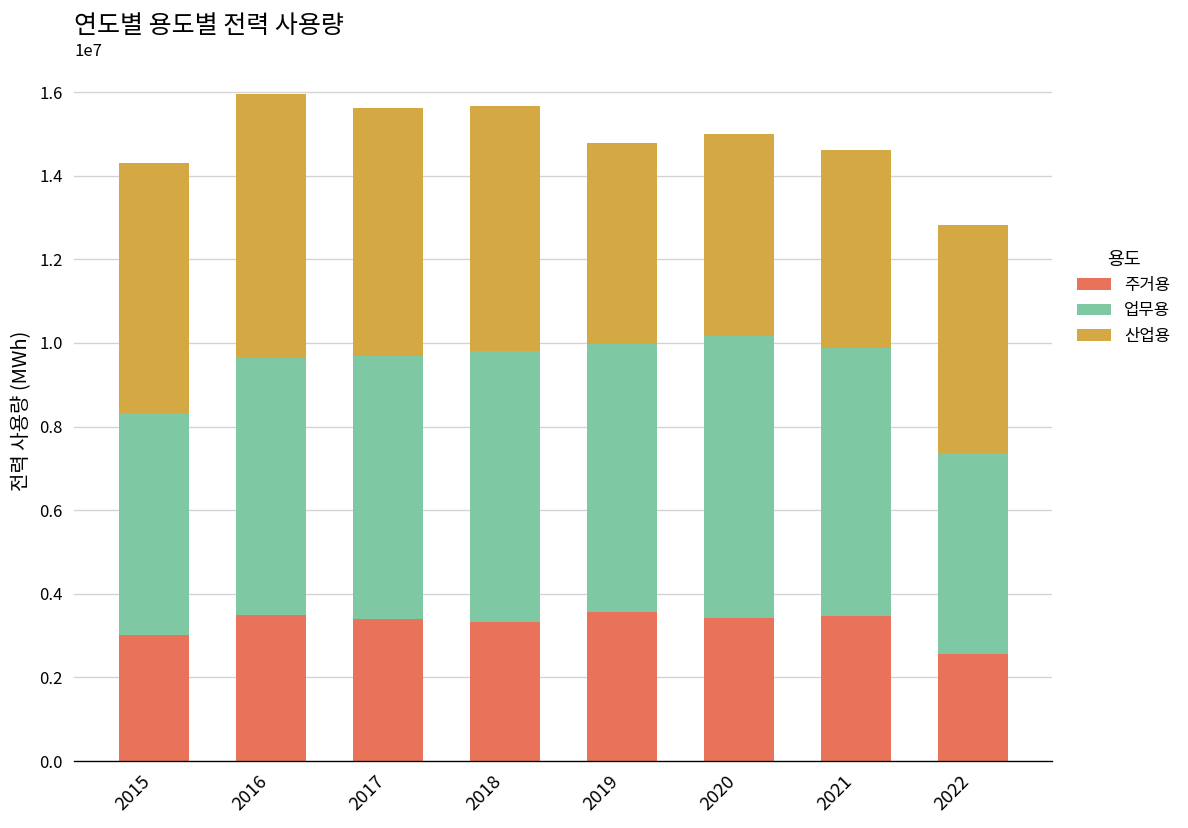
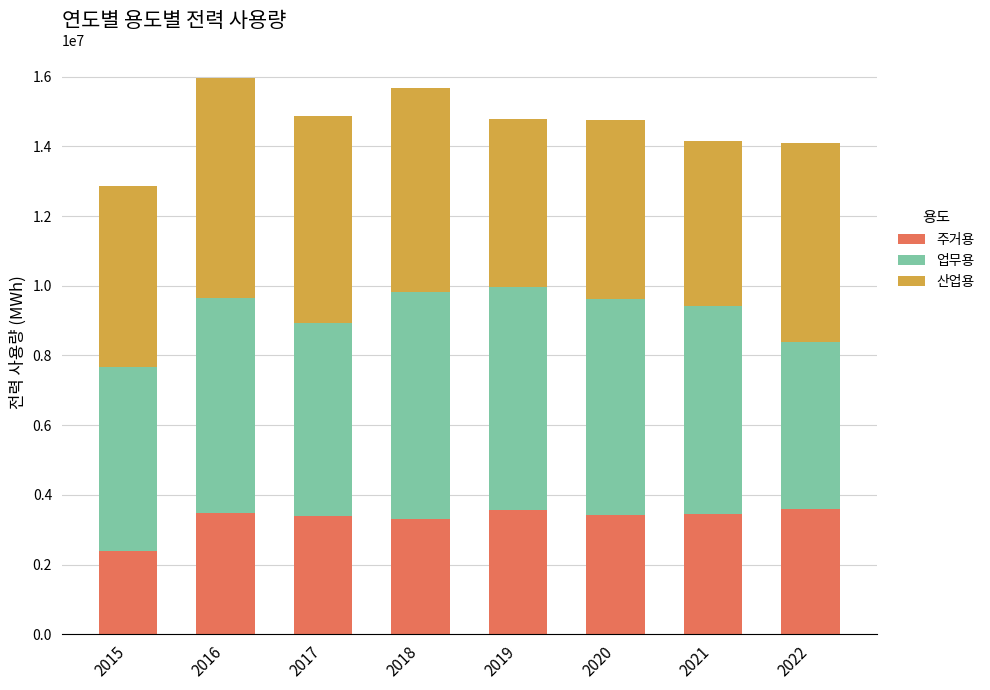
  {
    "주거용": {
-     "2015": 3000000,
+     "2015": 2400000,
      "2016": 3500000,
      "2017": 3400000,
      "2018": 3300000,
      "2019": 3600000,
      "2020": 3400000,
      "2021": 3500000,
-     "2022": 2600000
+     "2022": 3600000
    },
    "업무용": {
      "2015": 5300000,
      "2016": 6100000,
-     "2017": 6300000,
+     "2017": 5500000,
      "2018": 6500000,
      "2019": 6400000,
-     "2020": 6800000,
-     "2021": 6400000,
+     "2020": 6200000,
+     "2021": 6000000,
      "2022": 4800000
    },
    "산업용": {
-     "2015": 6000000,
+     "2015": 5200000,
      "2016": 6300000,
      "2017": 5900000,
      "2018": 5900000,
      "2019": 4800000,
-     "2020": 4800000,
+     "2020": 5100000,
      "2021": 4700000,
-     "2022": 5400000
+     "2022": 5700000
    }
  }
